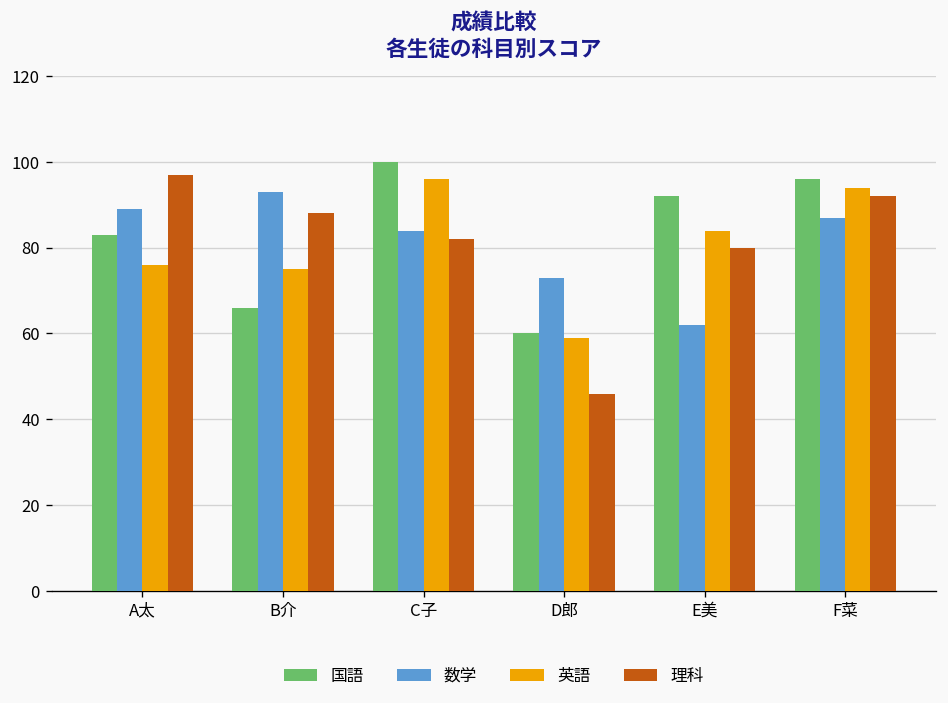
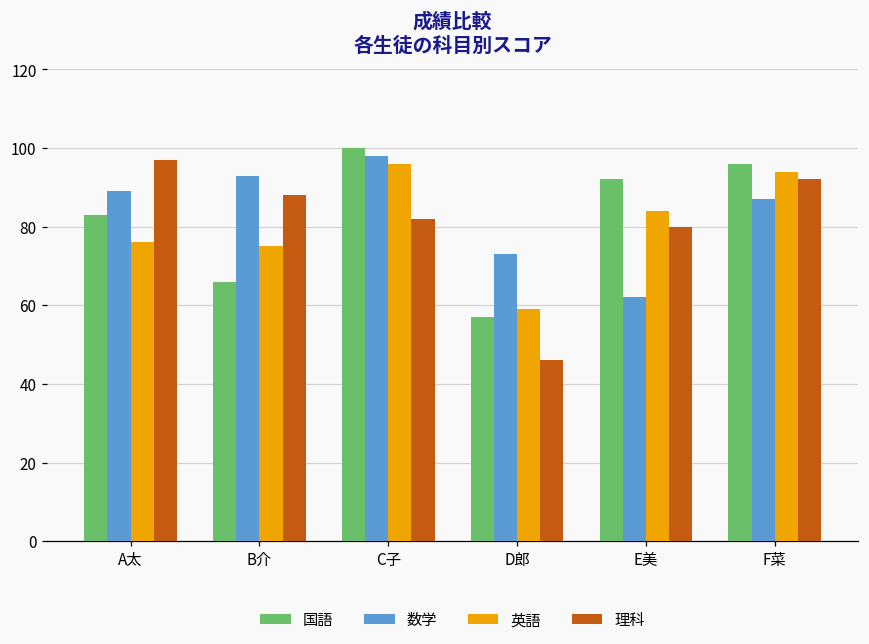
  {
    "国語": {
      "A太": 83,
      "B介": 66,
      "C子": 100,
-     "D郎": 60,
+     "D郎": 57,
      "E美": 92,
      "F菜": 96
    },
    "数学": {
      "A太": 89,
      "B介": 93,
-     "C子": 84,
+     "C子": 98,
      "D郎": 73,
      "E美": 62,
      "F菜": 87
    },
    "英語": {
      "A太": 76,
      "B介": 75,
      "C子": 96,
      "D郎": 59,
      "E美": 84,
      "F菜": 94
    },
    "理科": {
      "A太": 97,
      "B介": 88,
      "C子": 82,
      "D郎": 46,
      "E美": 80,
      "F菜": 92
    }
  }
